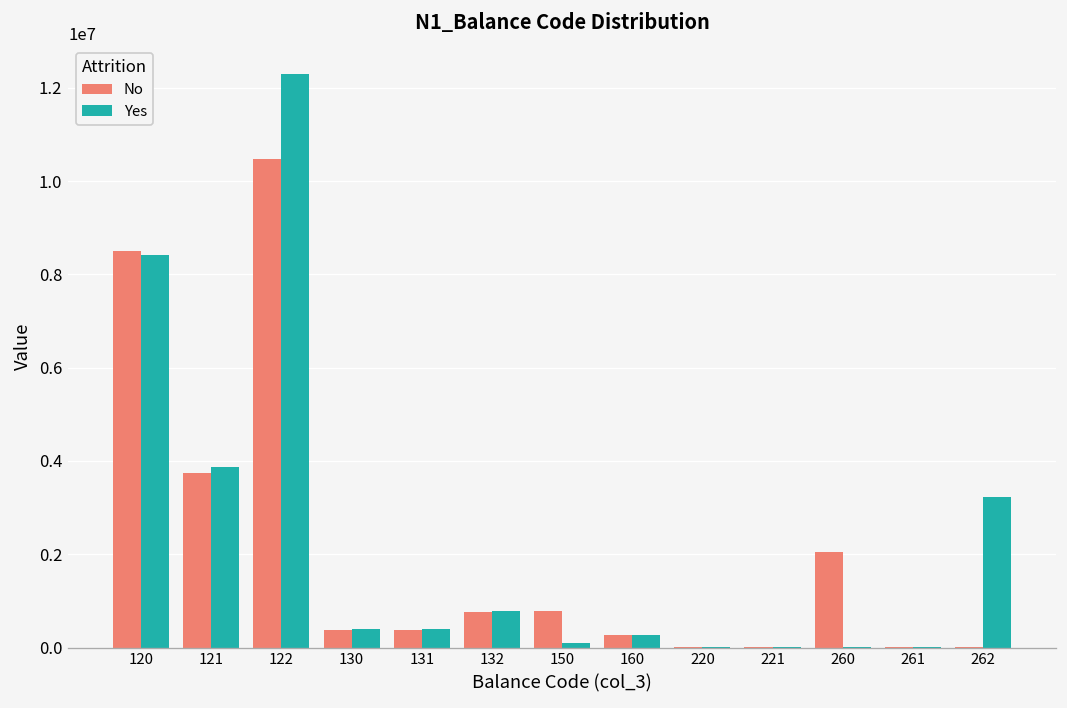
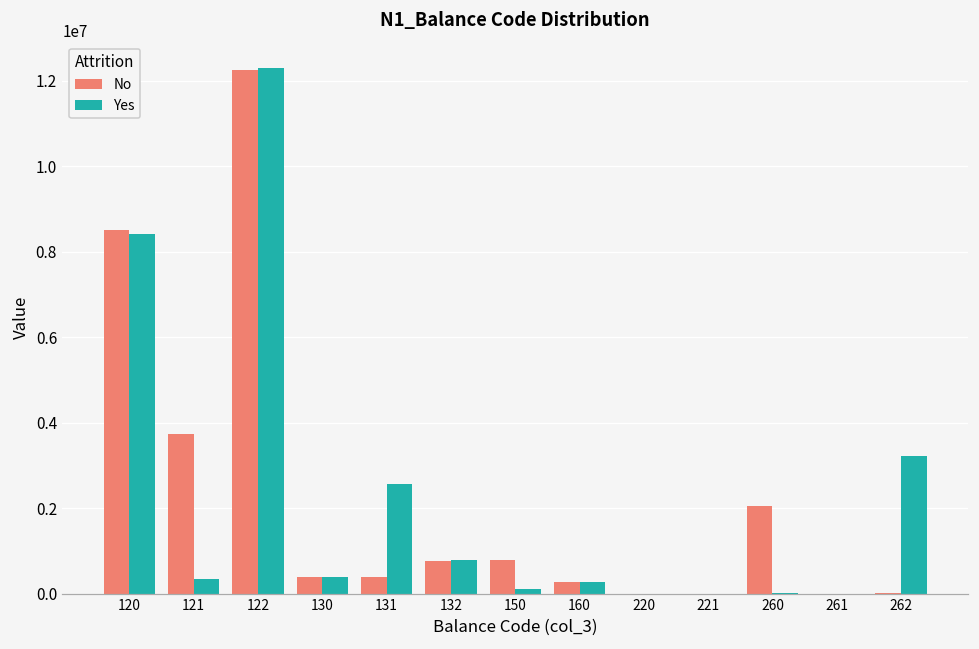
  {
    "No": {
      "120": 8500000,
      "121": 3700000,
-     "122": 10500000,
+     "122": 12300000,
      "130": 400000,
      "131": 400000,
      "132": 800000,
      "150": 800000,
      "160": 300000,
      "260": 2100000
    },
    "Yes": {
      "120": 8400000,
-     "121": 3900000,
+     "121": 300000,
      "122": 12300000,
      "130": 400000,
-     "131": 400000,
+     "131": 2600000,
      "132": 800000,
      "150": 100000,
      "160": 300000,
      "262": 3200000
    }
  }
